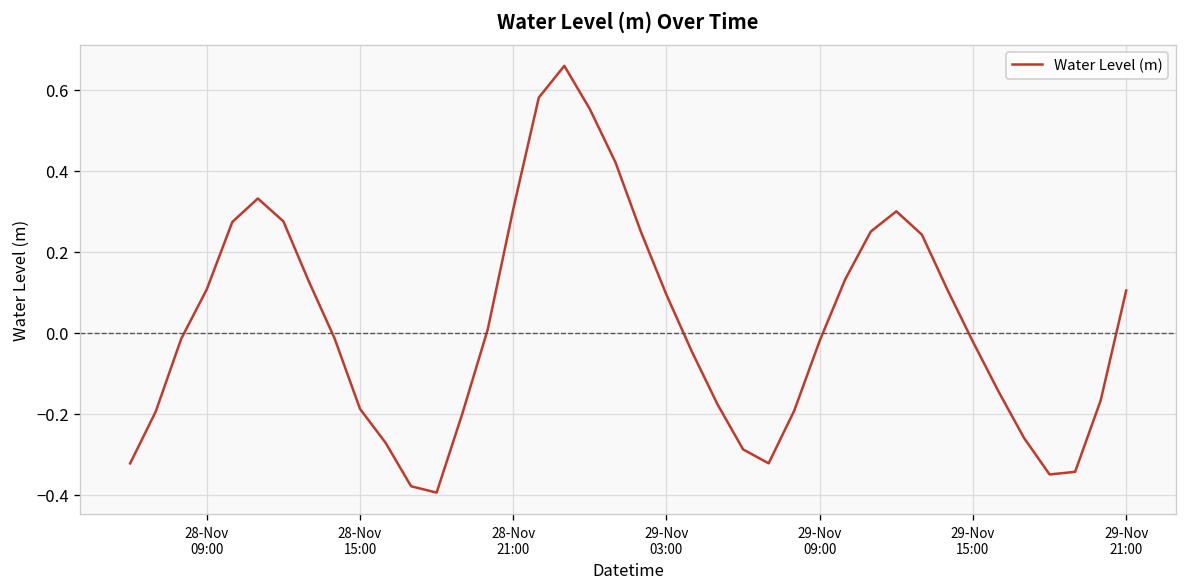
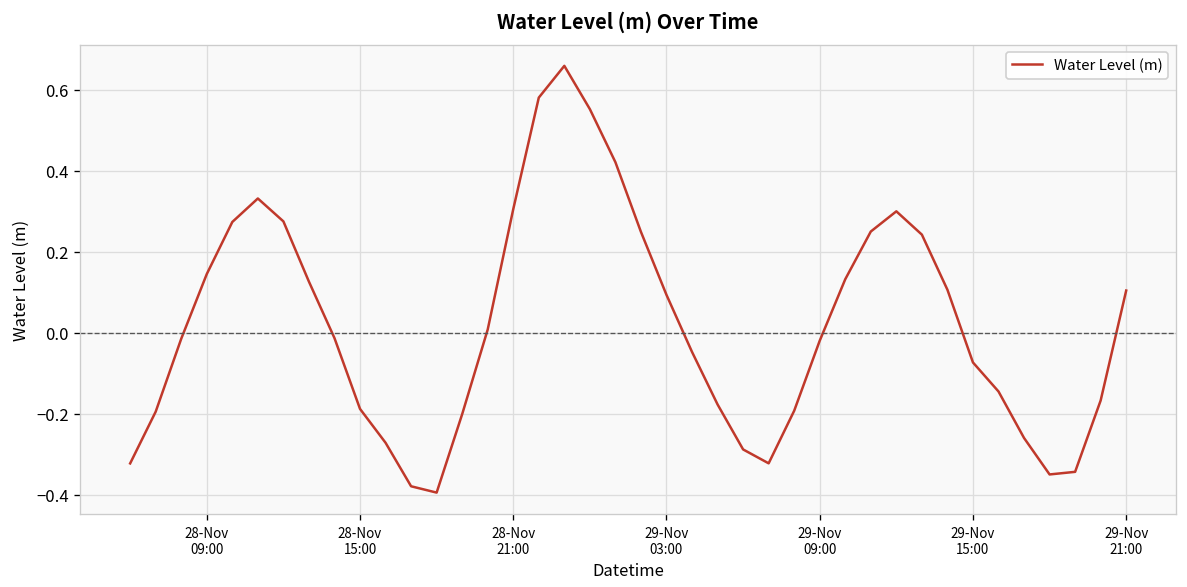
  {
-   "28-Nov 09:00": 0.11,
+   "28-Nov 09:00": 0.15,
    "28-Nov 15:00": -0.19,
    "28-Nov 21:00": 0.31,
    "29-Nov 03:00": 0.09,
    "29-Nov 09:00": -0.02,
-   "29-Nov 15:00": -0.02,
+   "29-Nov 15:00": -0.07,
    "29-Nov 21:00": 0.10
  }
